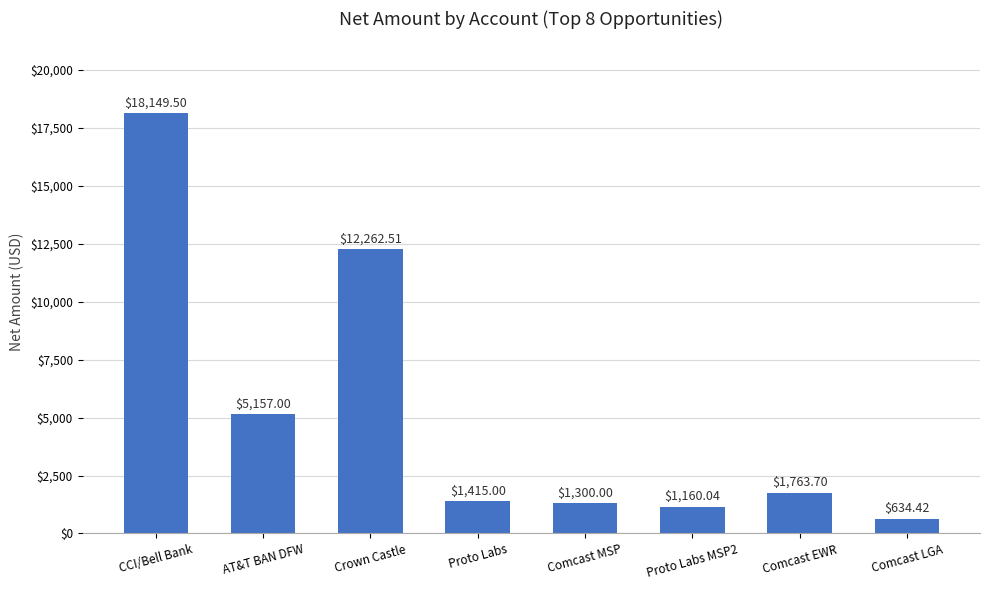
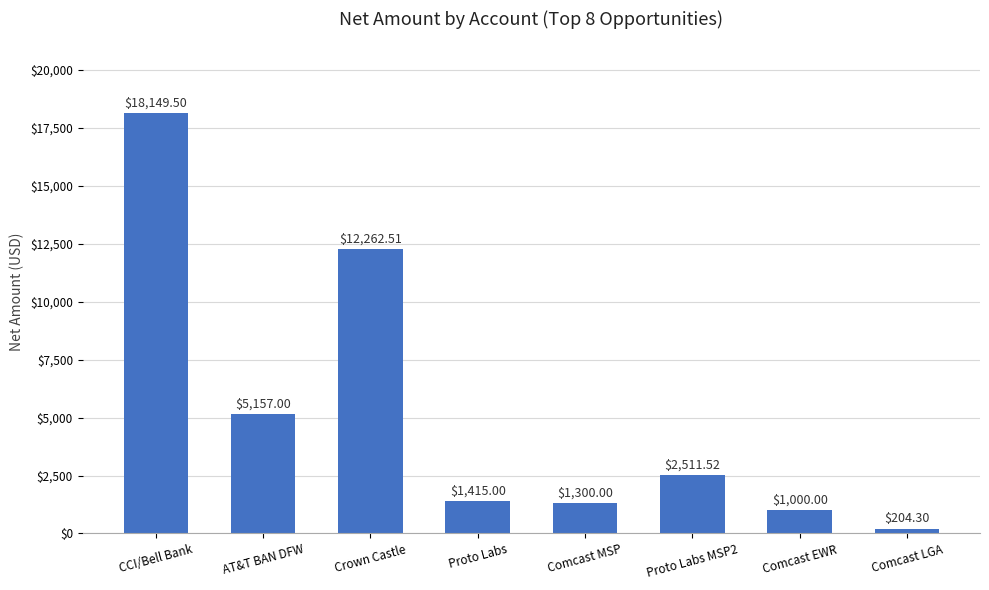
  {
    "CCI/Bell Bank": "$18,149.50",
    "AT&T BAN DFW": "$5,157.00",
    "Crown Castle": "$12,262.51",
    "Proto Labs": "$1,415.00",
    "Comcast MSP": "$1,300.00",
-   "Proto Labs MSP2": "$1,160.04",
-   "Comcast EWR": "$1,763.70",
-   "Comcast LGA": "$634.42"
+   "Proto Labs MSP2": "$2,511.52",
+   "Comcast EWR": "$1,000.00",
+   "Comcast LGA": "$204.30"
  }
